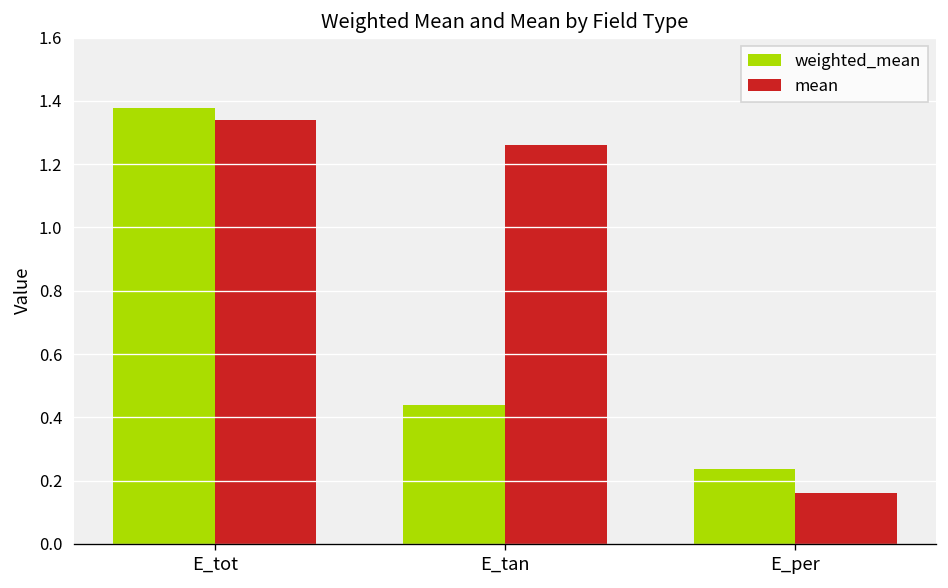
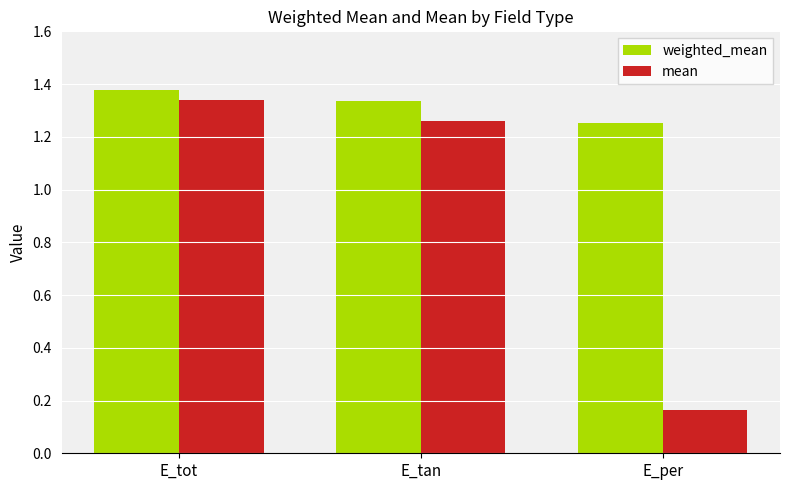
  {
    "weighted_mean": {
      "E_tot": 1.38,
-     "E_tan": 0.44,
-     "E_per": 0.24
+     "E_tan": 1.33,
+     "E_per": 1.25
    },
    "mean": {
      "E_tot": 1.34,
      "E_tan": 1.26,
      "E_per": 0.16
    }
  }
